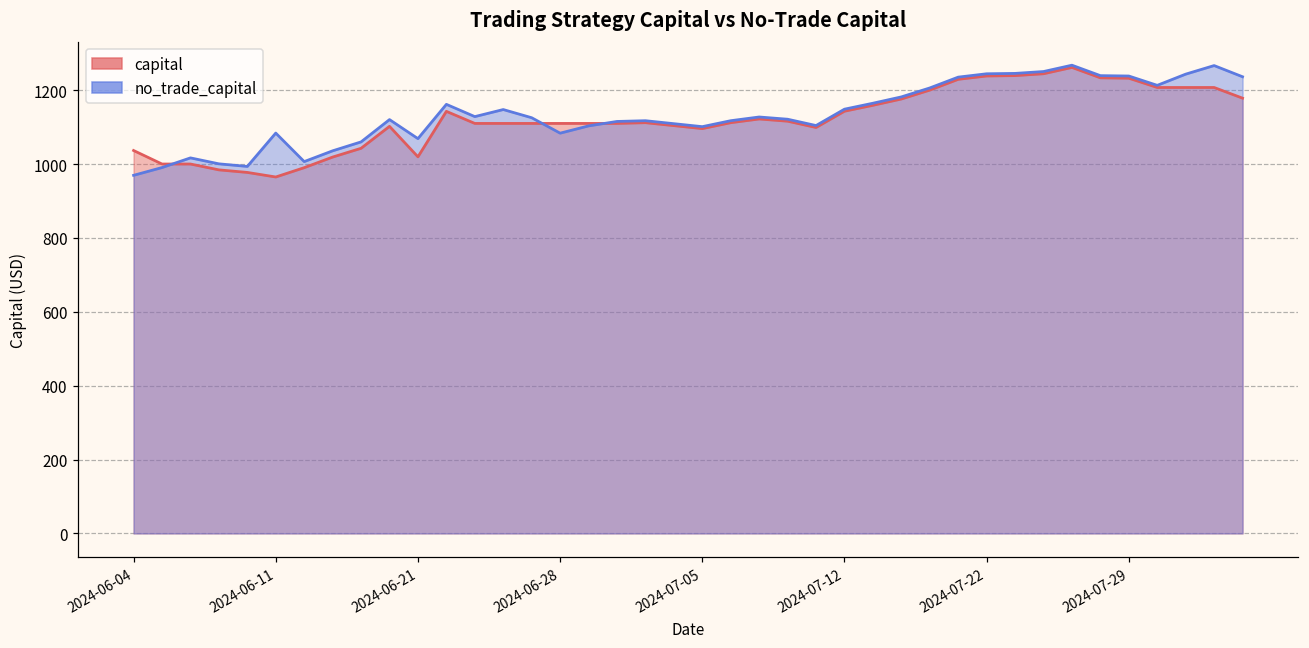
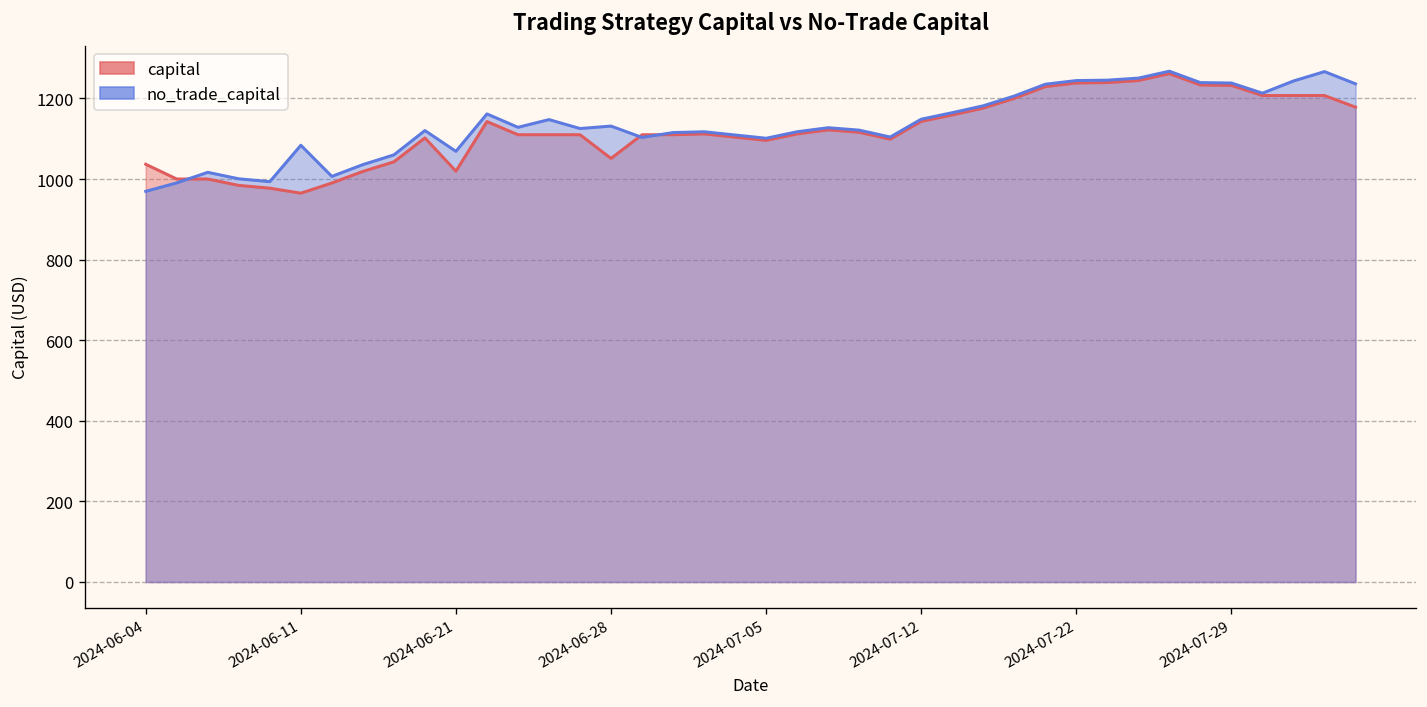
  {
    "capital": {
      "2024-06-04": 1040,
      "2024-06-11": 960,
      "2024-06-21": 1020,
-     "2024-06-28": 1110
+     "2024-06-28": 1050
    },
    "no_trade_capital": {
      "2024-06-04": 970,
      "2024-06-11": 1080,
      "2024-06-21": 1070,
-     "2024-06-28": 1080
+     "2024-06-28": 1130
    }
  }
